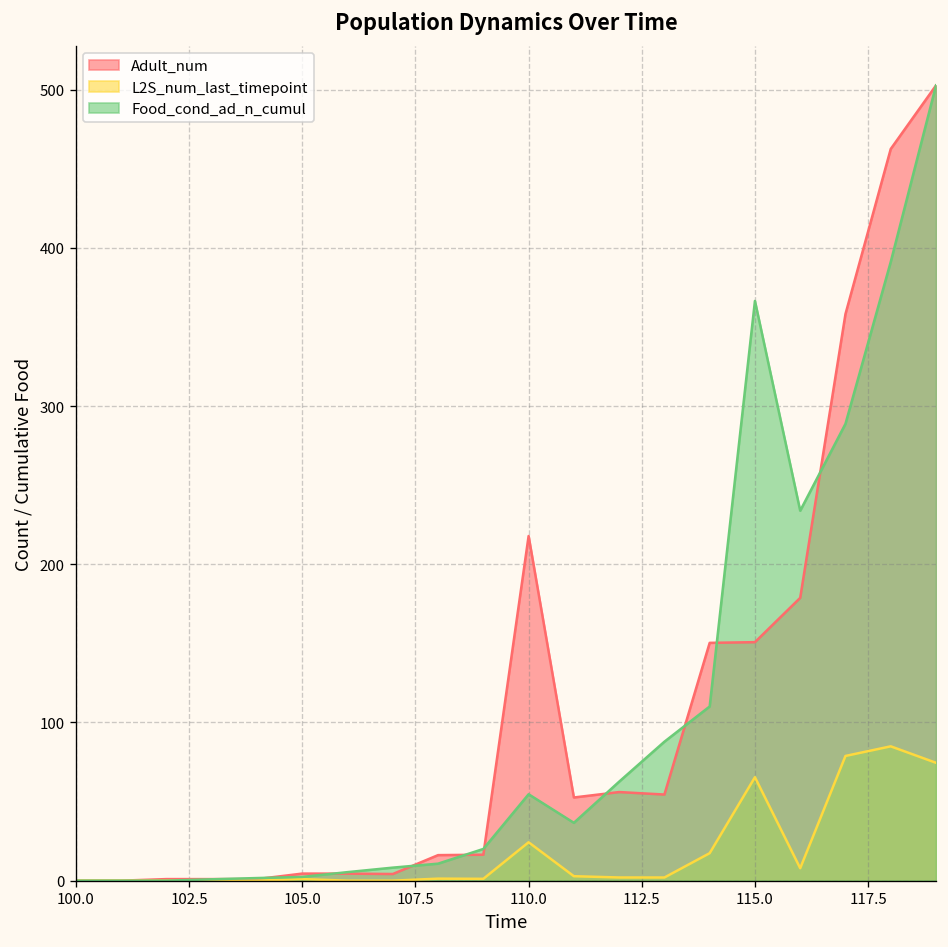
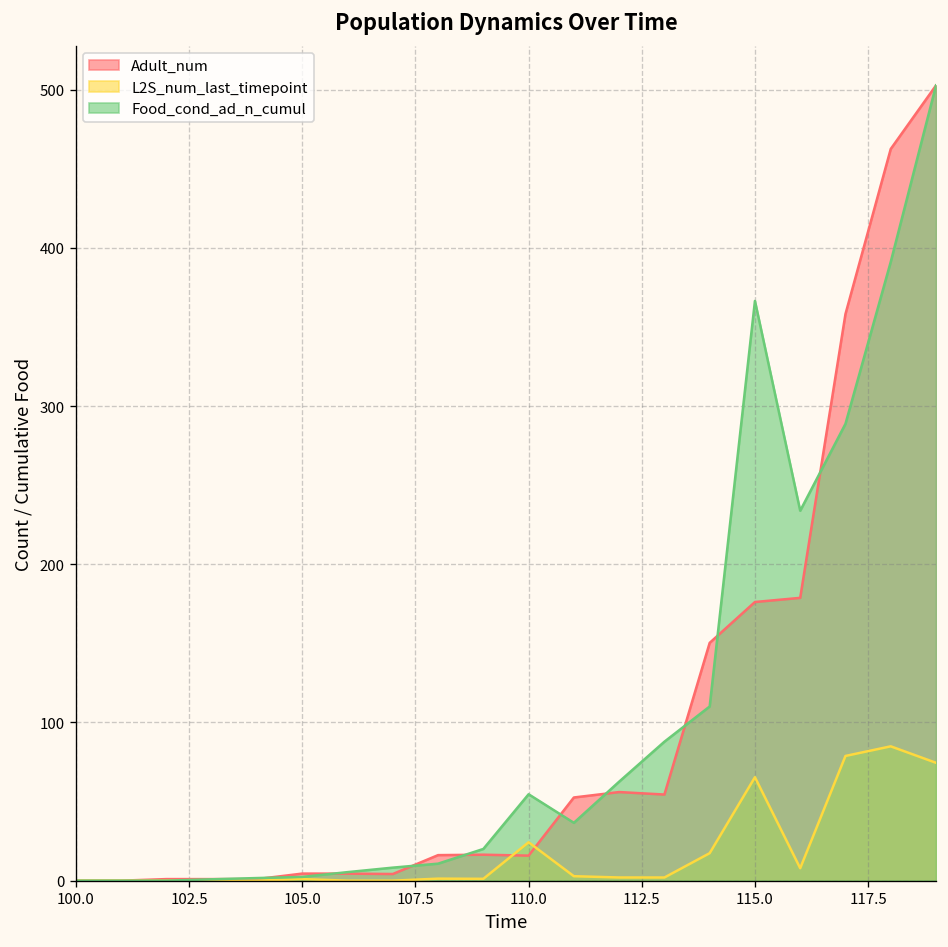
  {
    "Adult_num": {
      "105.0": 4,
-     "110.0": 218,
-     "115.0": 151
+     "110.0": 16,
+     "115.0": 176
    },
    "L2S_num_last_timepoint": {
      "110.0": 24,
      "115.0": 65
    },
    "Food_cond_ad_n_cumul": {
      "110.0": 55,
      "115.0": 367
    }
  }
